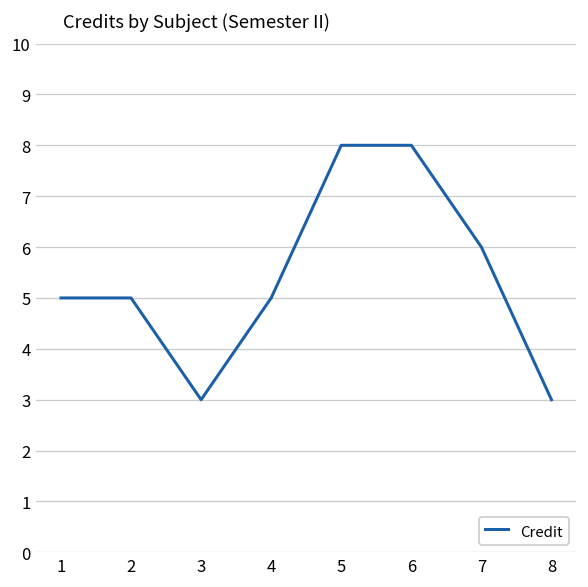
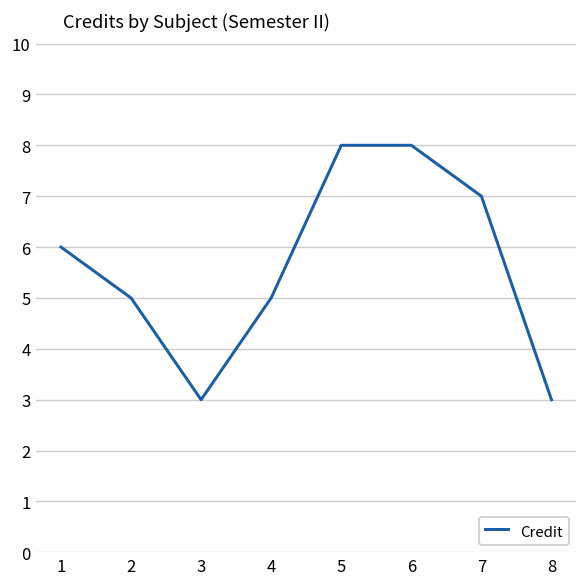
  {
-   "1": 5,
+   "1": 6,
    "2": 5,
    "3": 3,
    "4": 5,
    "5": 8,
    "6": 8,
-   "7": 6,
+   "7": 7,
    "8": 3
  }
